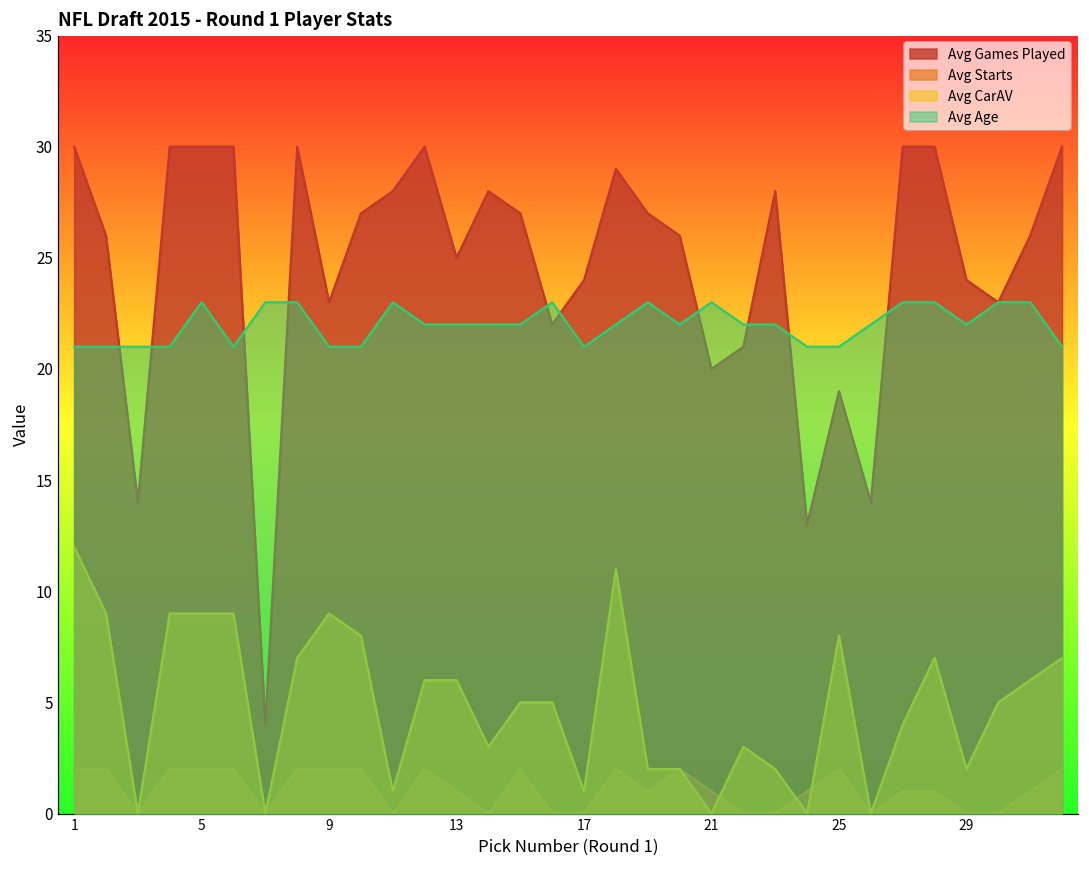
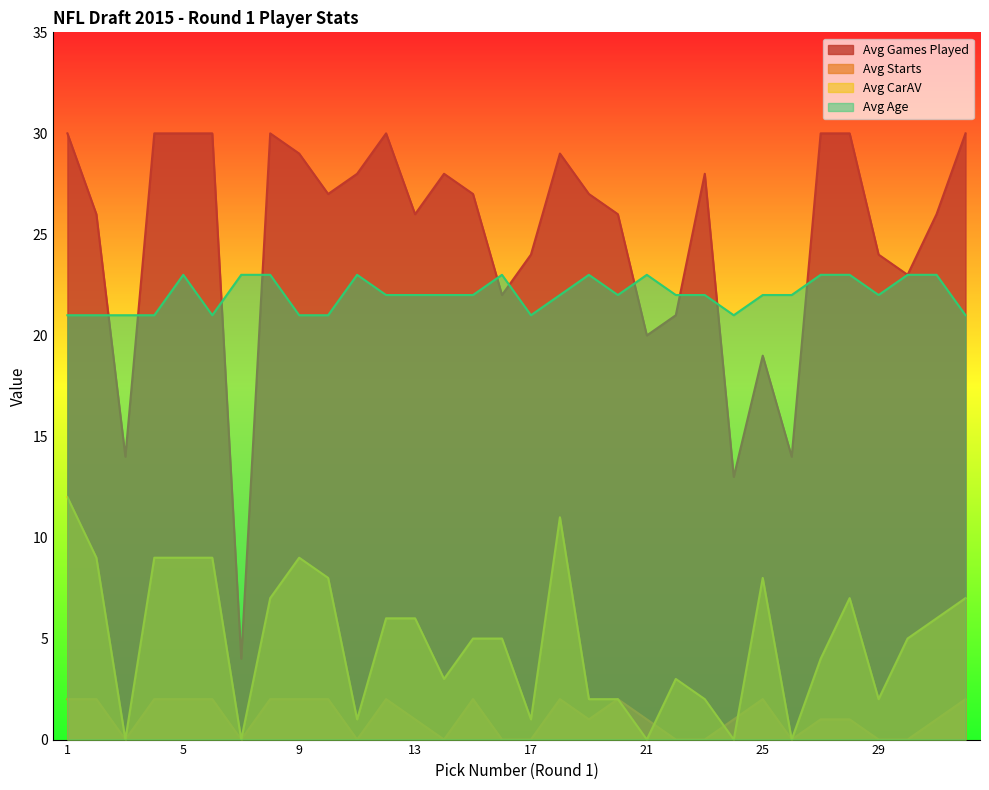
  {
    "Avg Games Played": {
      "1": 30,
      "5": 30,
-     "9": 23,
-     "13": 25,
+     "9": 29,
+     "13": 26,
      "17": 24,
      "21": 20,
      "25": 19,
      "29": 24
    },
    "Avg Starts": {
      "1": 2,
      "5": 2,
      "9": 2,
      "13": 1,
      "17": 0,
      "21": 1,
      "25": 2,
      "29": 0
    },
    "Avg CarAV": {
      "1": 12,
      "5": 9,
      "9": 9,
      "13": 6,
      "17": 1,
      "21": 0,
      "25": 8,
      "29": 2
    },
    "Avg Age": {
      "1": 21,
      "5": 23,
      "9": 21,
      "13": 22,
      "17": 21,
      "21": 23,
-     "25": 21,
+     "25": 22,
      "29": 22
    }
  }
